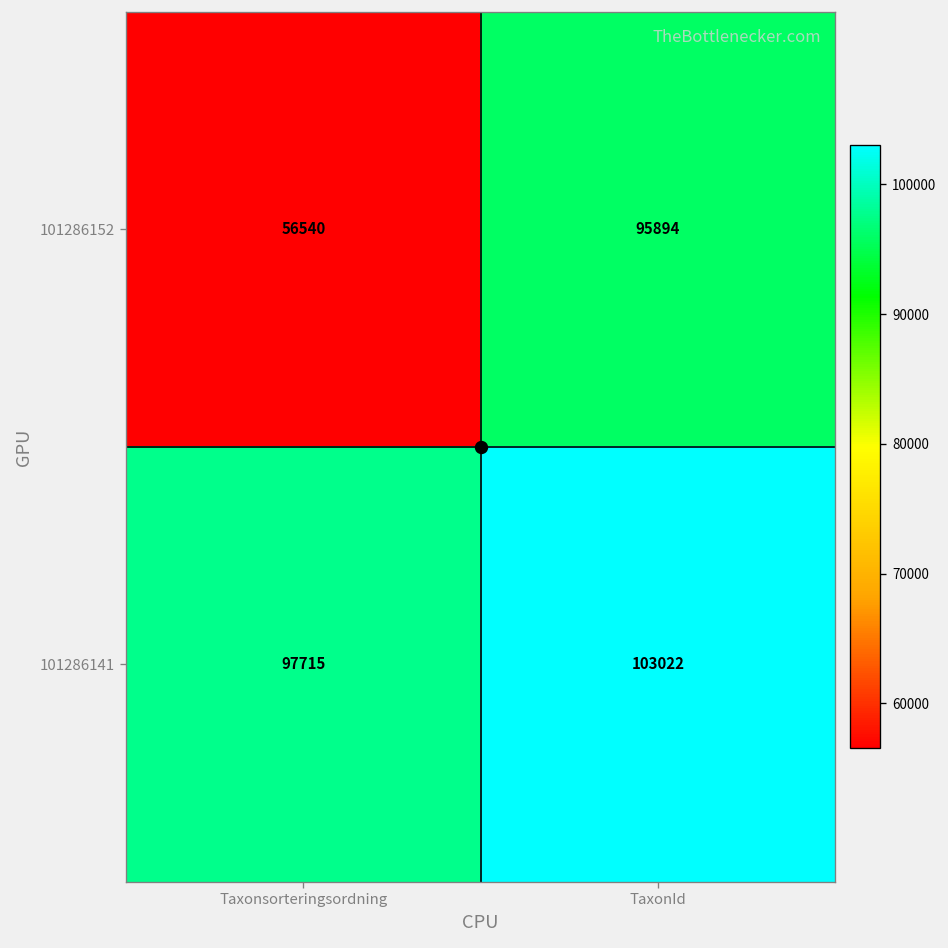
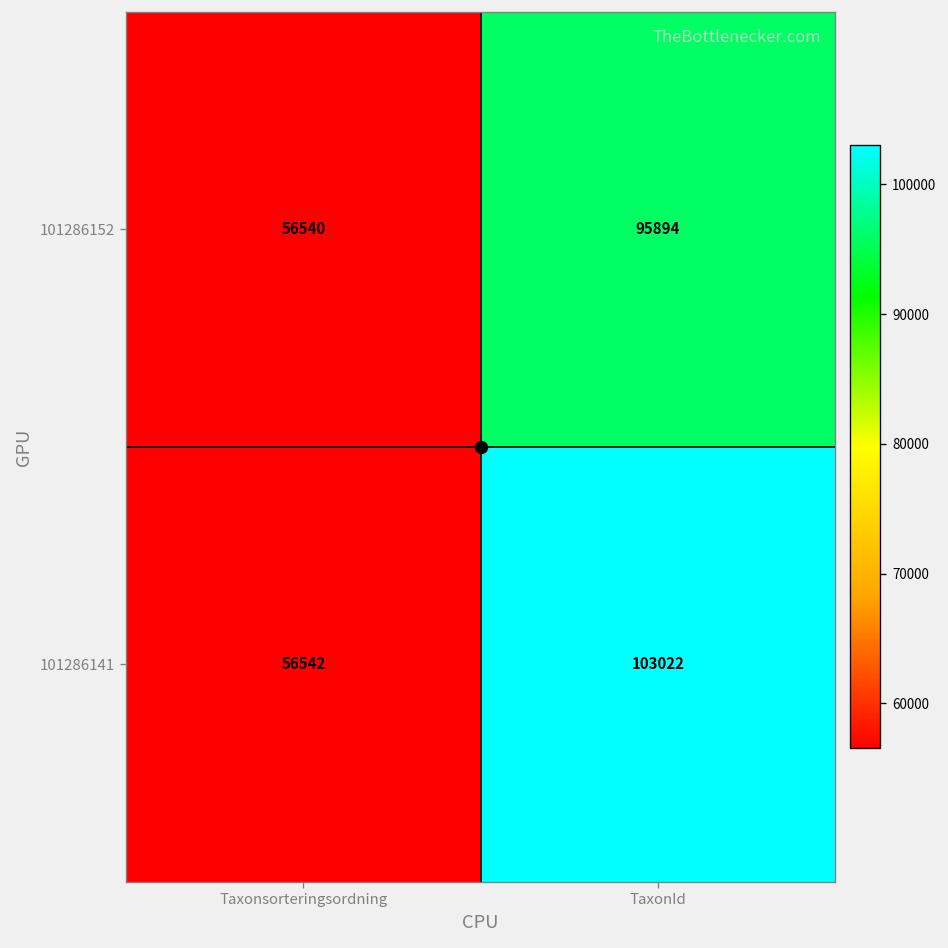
  {
    "101286152": {
      "Taxonsorteringsordning": 56540
    },
    "101286141": {
-     "Taxonsorteringsordning": 97715,
+     "Taxonsorteringsordning": 56542,
      "TaxonId": 103022
    }
  }
